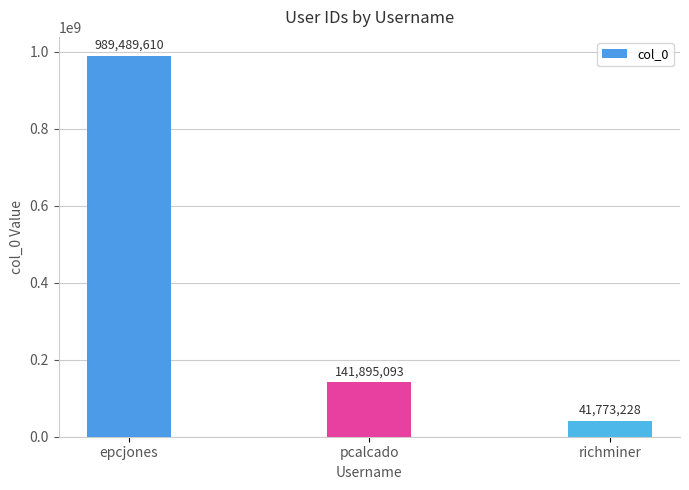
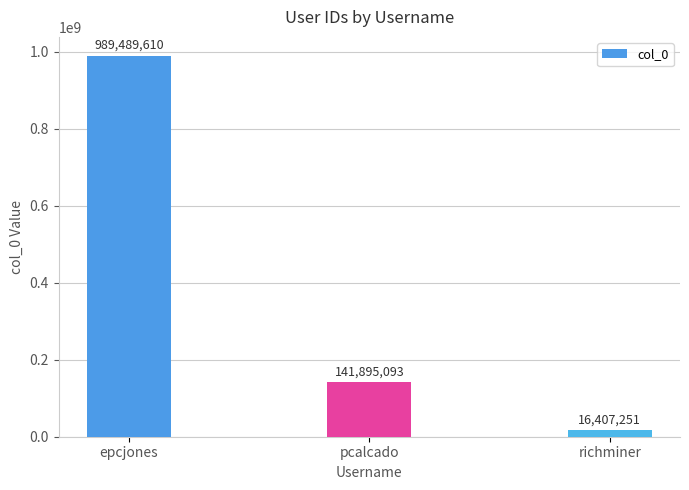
  {
    "epcjones": "989,489,610",
    "pcalcado": "141,895,093",
-   "richminer": "41,773,228"
+   "richminer": "16,407,251"
  }
